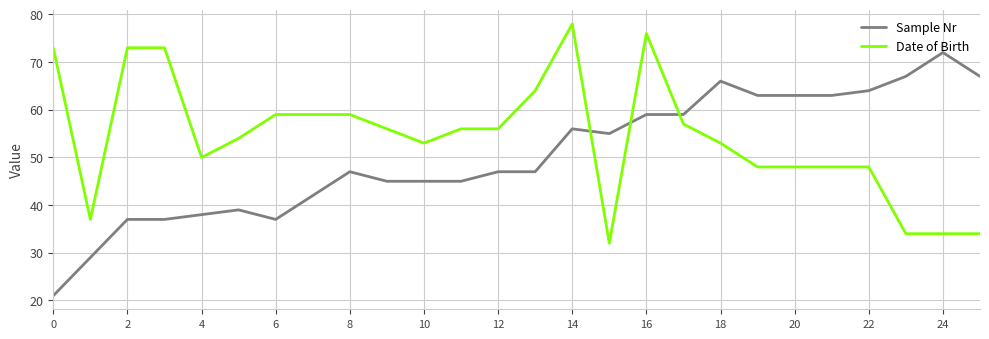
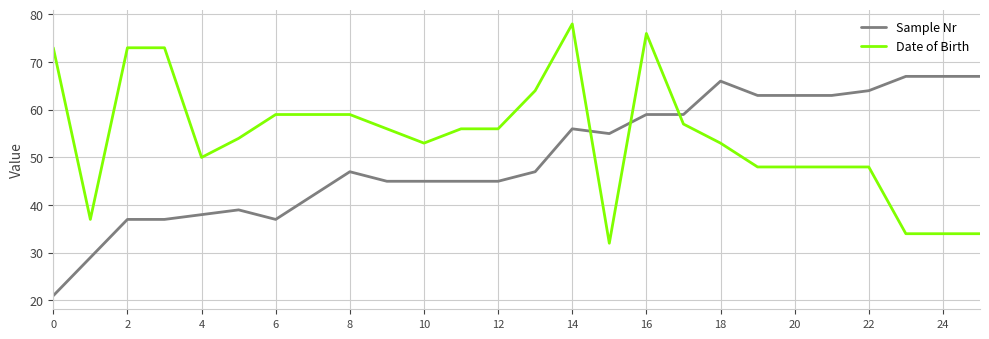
  {
    "Sample Nr": {
      "0": 21,
      "2": 37,
      "4": 38,
      "6": 37,
      "8": 47,
      "10": 45,
-     "12": 47,
+     "12": 45,
      "14": 56,
      "16": 59,
      "18": 66,
      "20": 63,
      "22": 64,
-     "24": 72
+     "24": 67
    },
    "Date of Birth": {
      "0": 73,
      "2": 73,
      "4": 50,
      "6": 59,
      "8": 59,
      "10": 53,
      "12": 56,
      "14": 78,
      "16": 76,
      "18": 53,
      "20": 48,
      "22": 48,
      "24": 34
    }
  }
